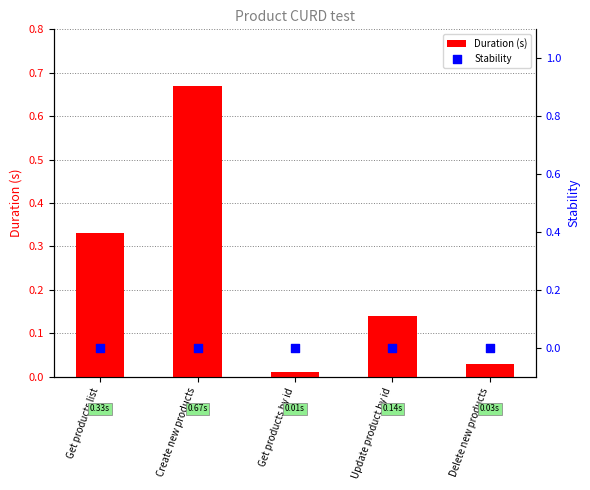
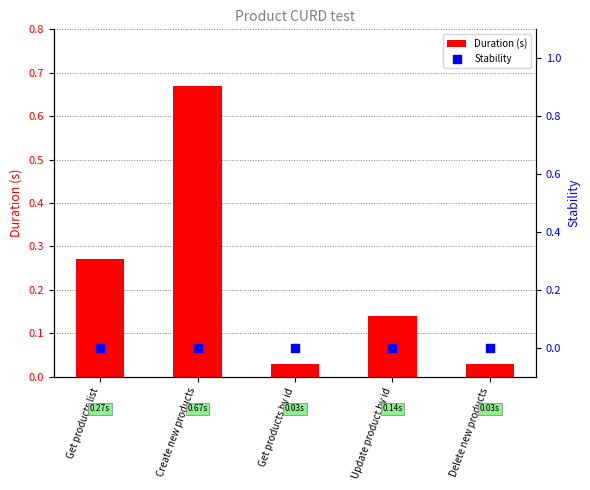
  {
    "Duration (s)": {
-     "Get products list": "0.33s",
-     "Get products by id": "0.01s"
+     "Get products list": "0.27s",
+     "Get products by id": "0.03s"
    }
  }
